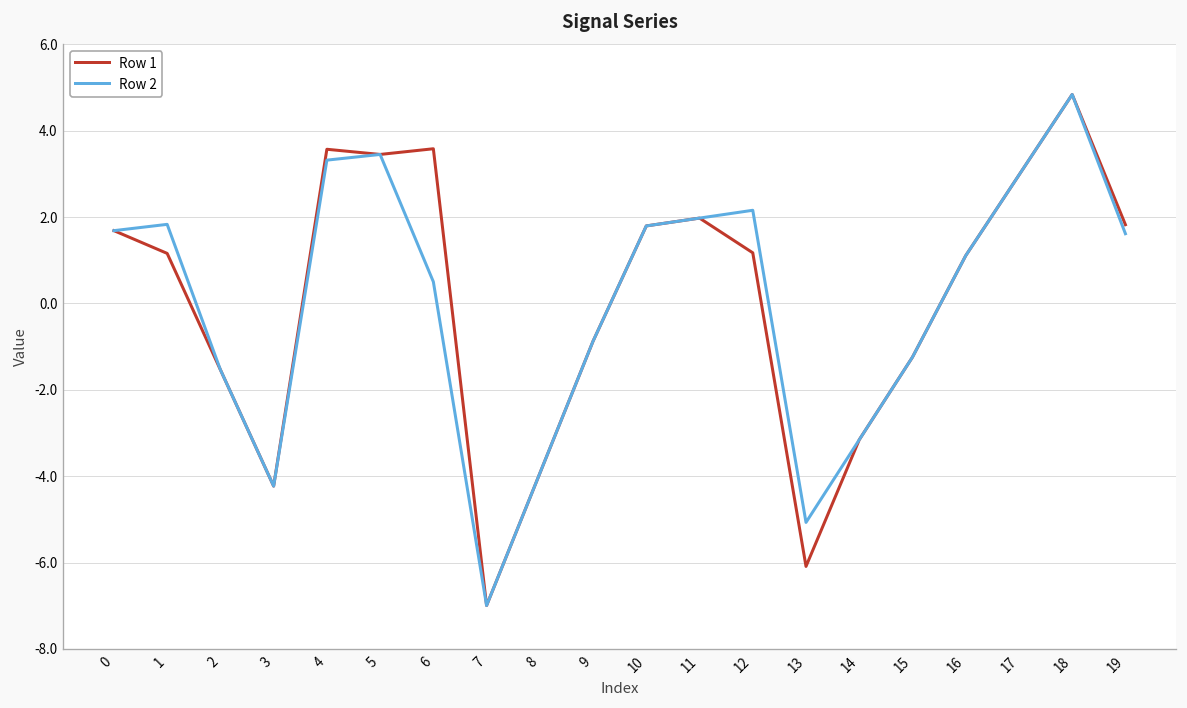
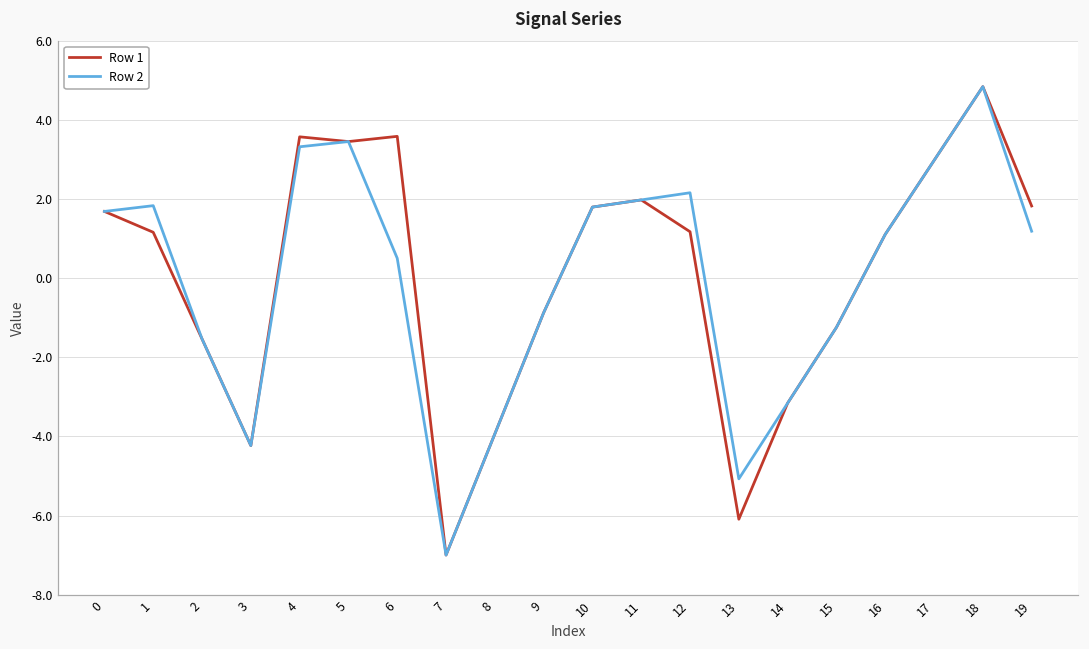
  {
    "Row 1": {
      "1": 1.2,
      "4": 3.6,
      "6": 3.6,
      "12": 1.2,
      "13": -6.1,
      "19": 1.8
    },
    "Row 2": {
      "1": 1.8,
      "4": 3.3,
      "6": 0.5,
      "12": 2.2,
      "13": -5.1,
-     "19": 1.6
+     "19": 1.2
    }
  }
